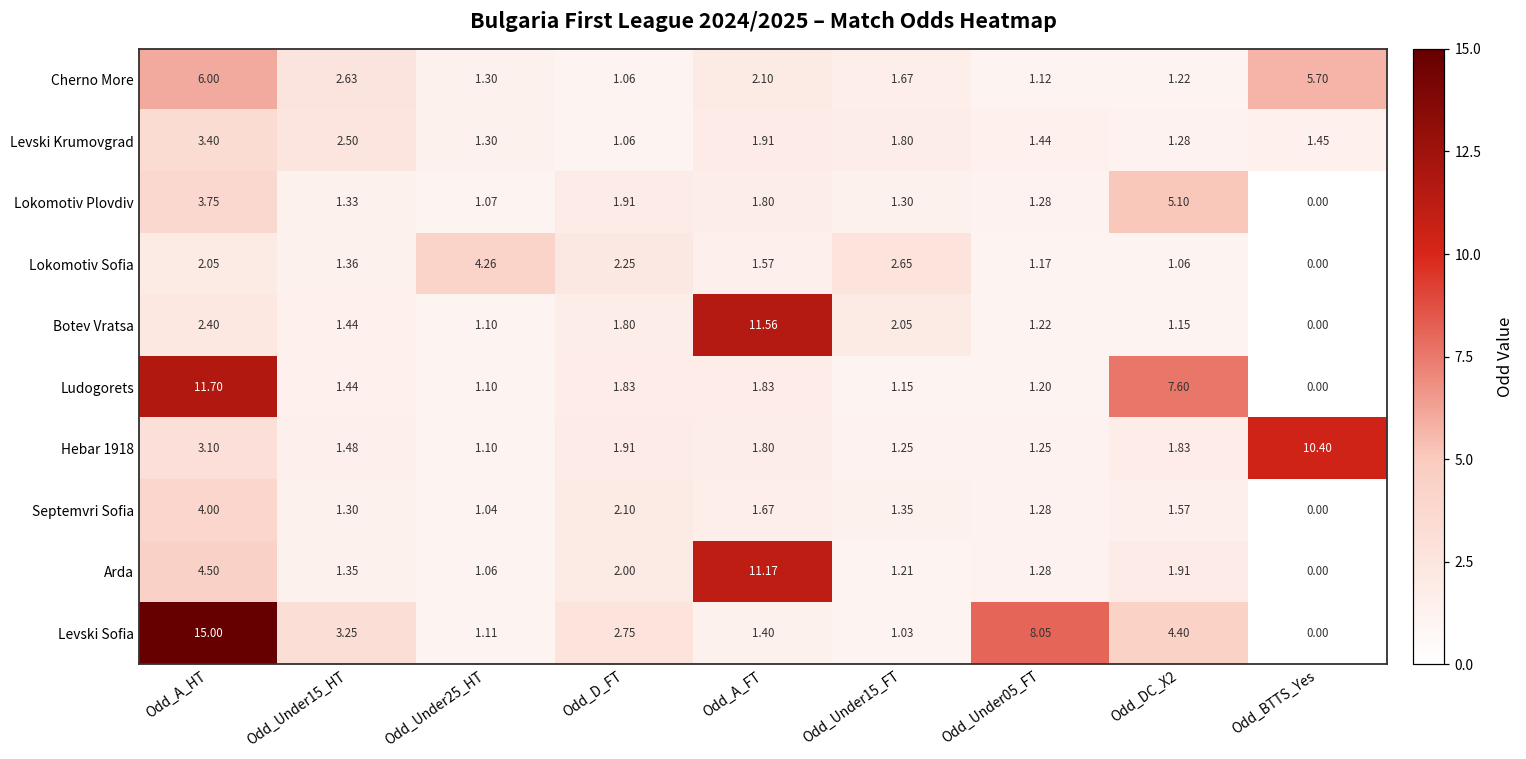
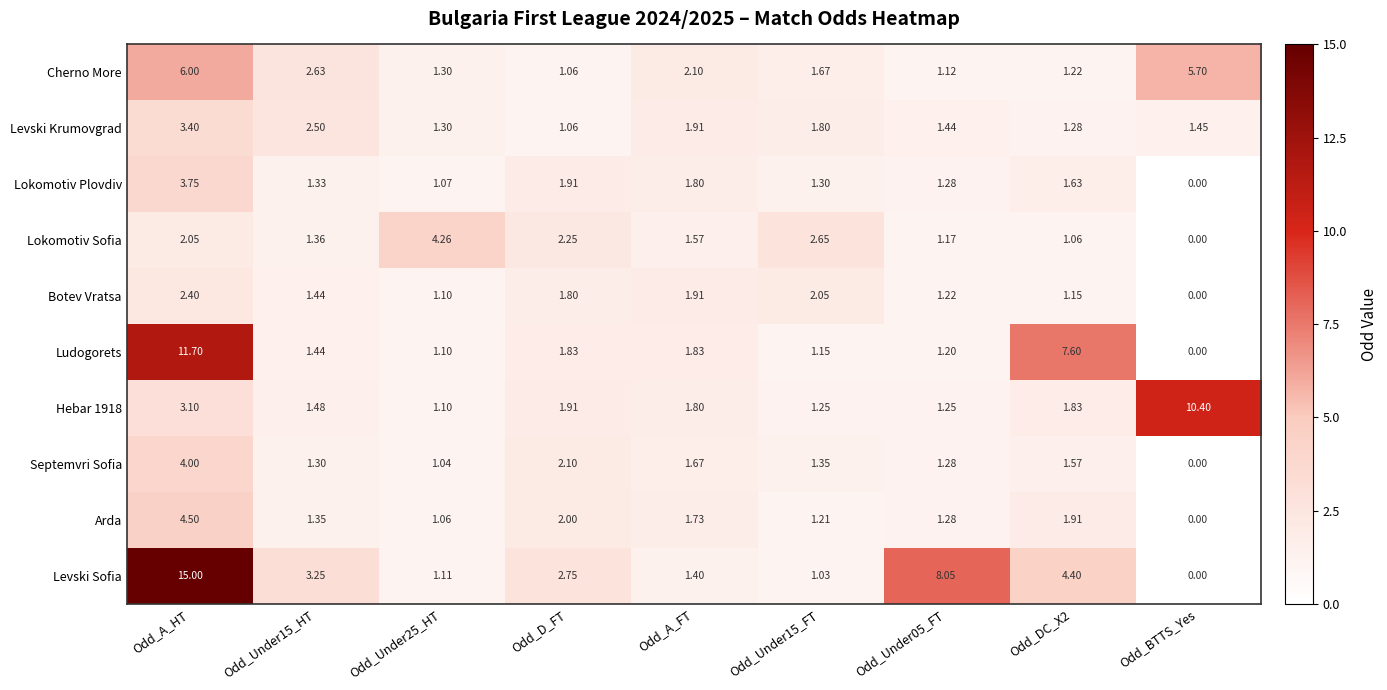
  {
    "Cherno More": {
      "Odd_A_HT": 6.00,
      "Odd_Under15_HT": 2.63,
      "Odd_Under25_HT": 1.30,
      "Odd_D_FT": 1.06,
      "Odd_A_FT": 2.10,
      "Odd_Under15_FT": 1.67,
      "Odd_Under05_FT": 1.12,
      "Odd_DC_X2": 1.22,
      "Odd_BTTS_Yes": 5.70
    },
    "Levski Krumovgrad": {
      "Odd_A_HT": 3.40,
      "Odd_Under15_HT": 2.50,
      "Odd_Under25_HT": 1.30,
      "Odd_D_FT": 1.06,
      "Odd_A_FT": 1.91,
      "Odd_Under15_FT": 1.80,
      "Odd_Under05_FT": 1.44,
      "Odd_DC_X2": 1.28,
      "Odd_BTTS_Yes": 1.45
    },
    "Lokomotiv Plovdiv": {
      "Odd_A_HT": 3.75,
      "Odd_Under15_HT": 1.33,
      "Odd_Under25_HT": 1.07,
      "Odd_D_FT": 1.91,
      "Odd_A_FT": 1.80,
      "Odd_Under15_FT": 1.30,
      "Odd_Under05_FT": 1.28,
-     "Odd_DC_X2": 5.10,
+     "Odd_DC_X2": 1.63,
      "Odd_BTTS_Yes": 0.00
    },
    "Lokomotiv Sofia": {
      "Odd_A_HT": 2.05,
      "Odd_Under15_HT": 1.36,
      "Odd_Under25_HT": 4.26,
      "Odd_D_FT": 2.25,
      "Odd_A_FT": 1.57,
      "Odd_Under15_FT": 2.65,
      "Odd_Under05_FT": 1.17,
      "Odd_DC_X2": 1.06,
      "Odd_BTTS_Yes": 0.00
    },
    "Botev Vratsa": {
      "Odd_A_HT": 2.40,
      "Odd_Under15_HT": 1.44,
      "Odd_Under25_HT": 1.10,
      "Odd_D_FT": 1.80,
-     "Odd_A_FT": 11.56,
+     "Odd_A_FT": 1.91,
      "Odd_Under15_FT": 2.05,
      "Odd_Under05_FT": 1.22,
      "Odd_DC_X2": 1.15,
      "Odd_BTTS_Yes": 0.00
    },
    "Ludogorets": {
      "Odd_A_HT": 11.70,
      "Odd_Under15_HT": 1.44,
      "Odd_Under25_HT": 1.10,
      "Odd_D_FT": 1.83,
      "Odd_A_FT": 1.83,
      "Odd_Under15_FT": 1.15,
      "Odd_Under05_FT": 1.20,
      "Odd_DC_X2": 7.60,
      "Odd_BTTS_Yes": 0.00
    },
    "Hebar 1918": {
      "Odd_A_HT": 3.10,
      "Odd_Under15_HT": 1.48,
      "Odd_Under25_HT": 1.10,
      "Odd_D_FT": 1.91,
      "Odd_A_FT": 1.80,
      "Odd_Under15_FT": 1.25,
      "Odd_Under05_FT": 1.25,
      "Odd_DC_X2": 1.83,
      "Odd_BTTS_Yes": 10.40
    },
    "Septemvri Sofia": {
      "Odd_A_HT": 4.00,
      "Odd_Under15_HT": 1.30,
      "Odd_Under25_HT": 1.04,
      "Odd_D_FT": 2.10,
      "Odd_A_FT": 1.67,
      "Odd_Under15_FT": 1.35,
      "Odd_Under05_FT": 1.28,
      "Odd_DC_X2": 1.57,
      "Odd_BTTS_Yes": 0.00
    },
    "Arda": {
      "Odd_A_HT": 4.50,
      "Odd_Under15_HT": 1.35,
      "Odd_Under25_HT": 1.06,
      "Odd_D_FT": 2.00,
-     "Odd_A_FT": 11.17,
+     "Odd_A_FT": 1.73,
      "Odd_Under15_FT": 1.21,
      "Odd_Under05_FT": 1.28,
      "Odd_DC_X2": 1.91,
      "Odd_BTTS_Yes": 0.00
    },
    "Levski Sofia": {
      "Odd_A_HT": 15.00,
      "Odd_Under15_HT": 3.25,
      "Odd_Under25_HT": 1.11,
      "Odd_D_FT": 2.75,
      "Odd_A_FT": 1.40,
      "Odd_Under15_FT": 1.03,
      "Odd_Under05_FT": 8.05,
      "Odd_DC_X2": 4.40,
      "Odd_BTTS_Yes": 0.00
    }
  }
